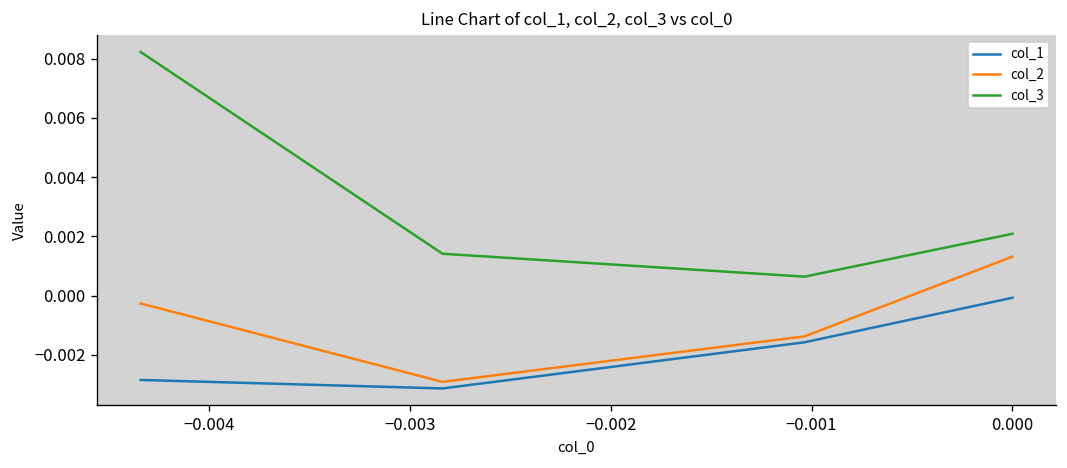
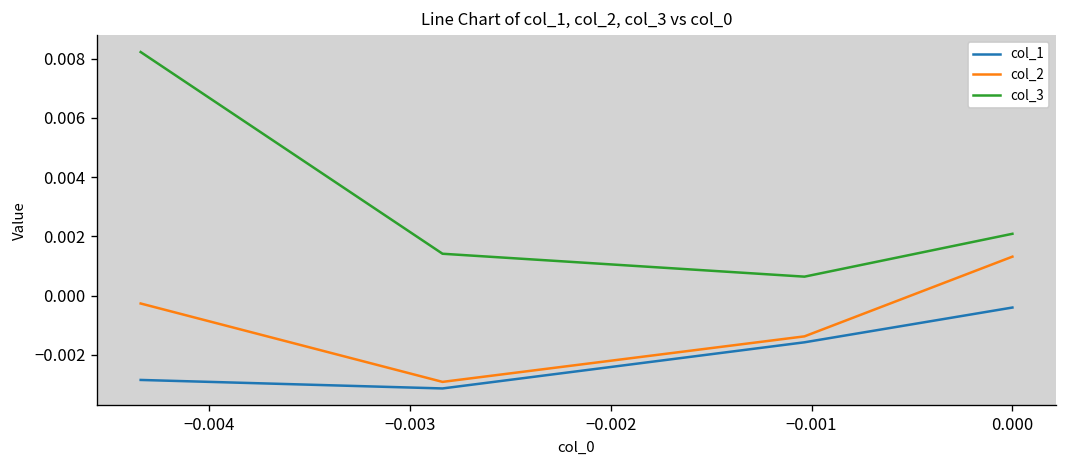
  {
    "col_1": {
-     "0.000": -0.0001
+     "0.000": -0.0004
    },
    "col_2": {
      "0.000": 0.0013
    },
    "col_3": {
      "0.000": 0.0021
    }
  }
